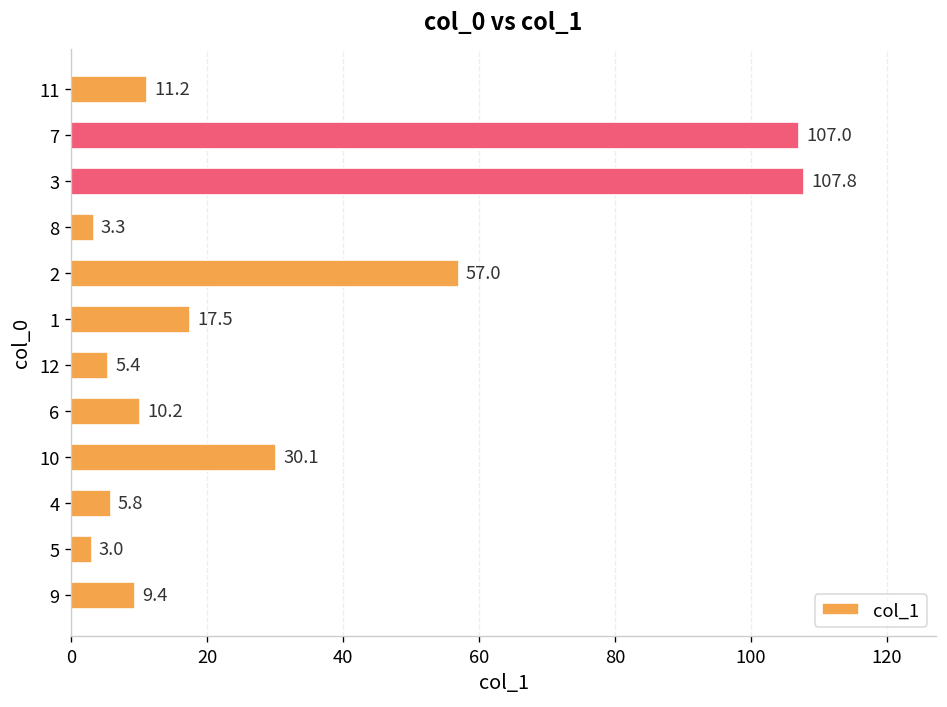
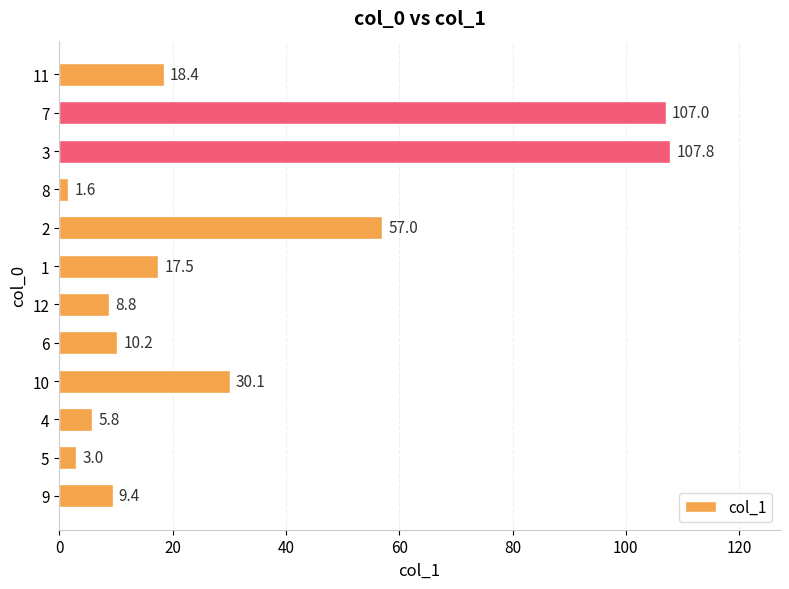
  {
-   "11": 11.2,
+   "11": 18.4,
    "7": 107.0,
    "3": 107.8,
-   "8": 3.3,
+   "8": 1.6,
    "2": 57.0,
    "1": 17.5,
-   "12": 5.4,
+   "12": 8.8,
    "6": 10.2,
    "10": 30.1,
    "4": 5.8,
    "5": 3.0,
    "9": 9.4
  }
